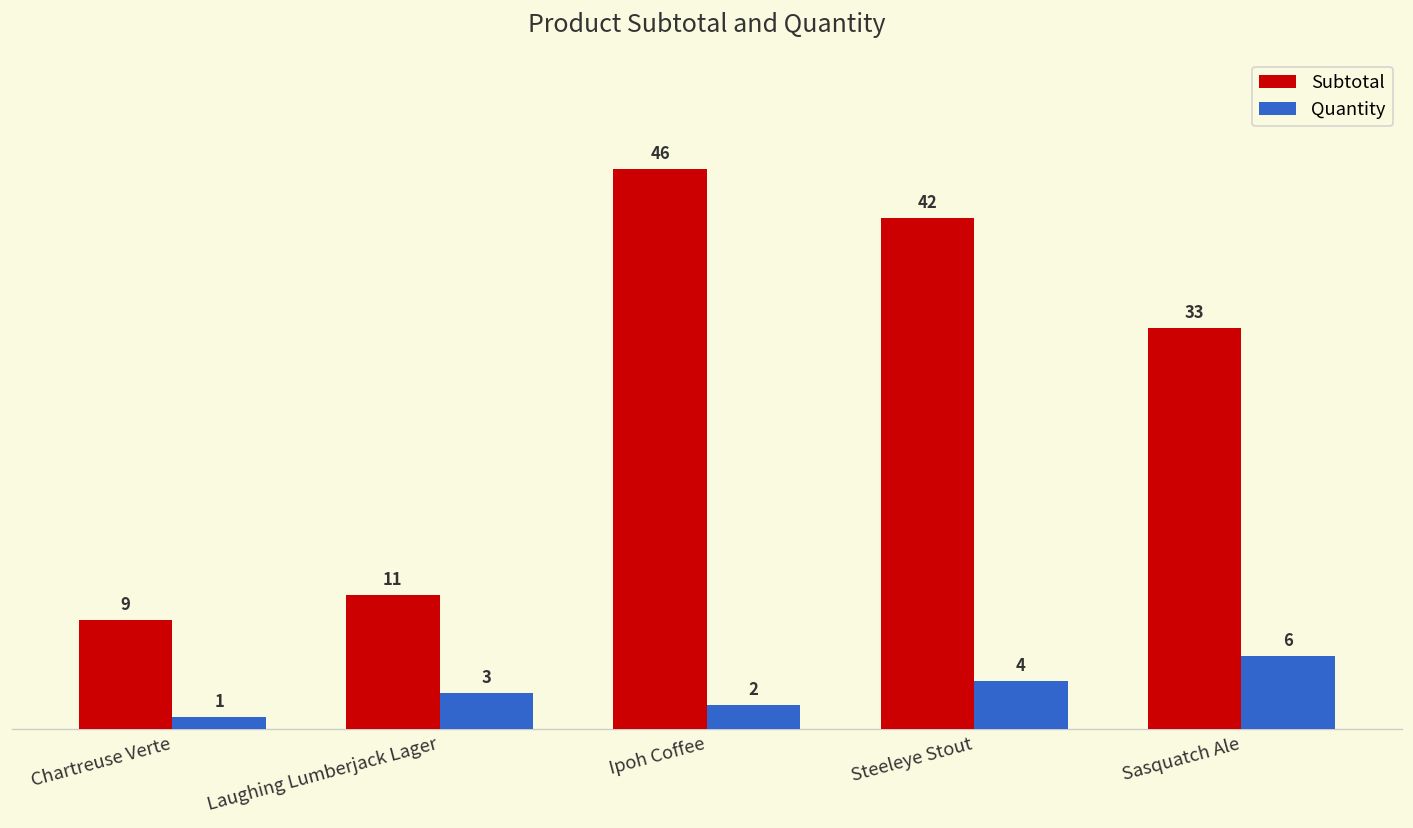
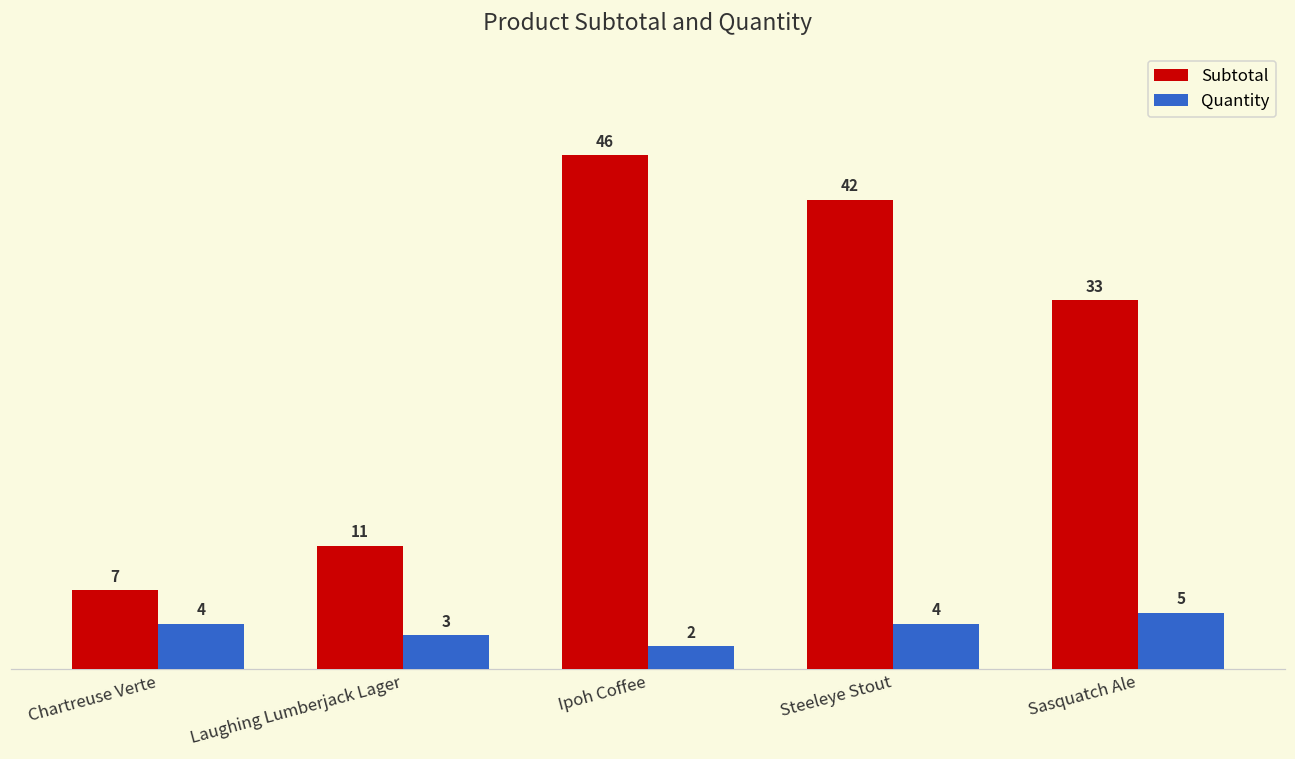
  {
    "Subtotal": {
-     "Chartreuse Verte": 9,
+     "Chartreuse Verte": 7,
      "Laughing Lumberjack Lager": 11,
      "Ipoh Coffee": 46,
      "Steeleye Stout": 42,
      "Sasquatch Ale": 33
    },
    "Quantity": {
-     "Chartreuse Verte": 1,
+     "Chartreuse Verte": 4,
      "Laughing Lumberjack Lager": 3,
      "Ipoh Coffee": 2,
      "Steeleye Stout": 4,
-     "Sasquatch Ale": 6
+     "Sasquatch Ale": 5
    }
  }
